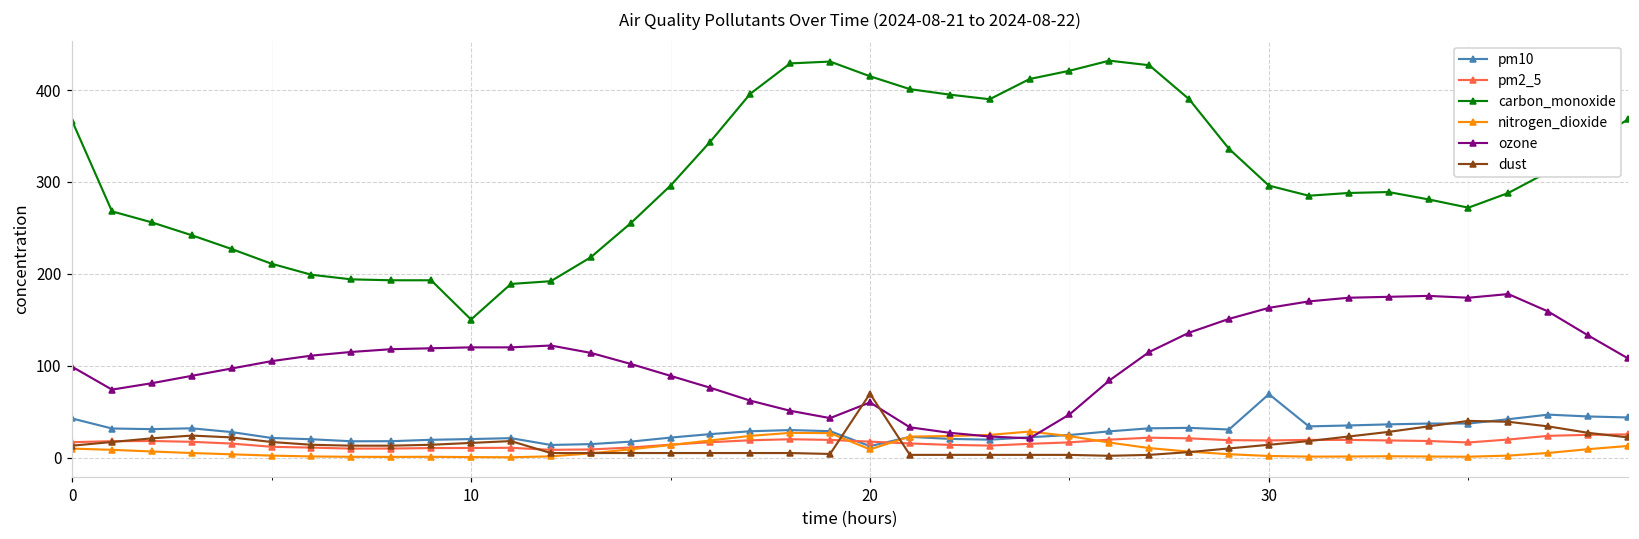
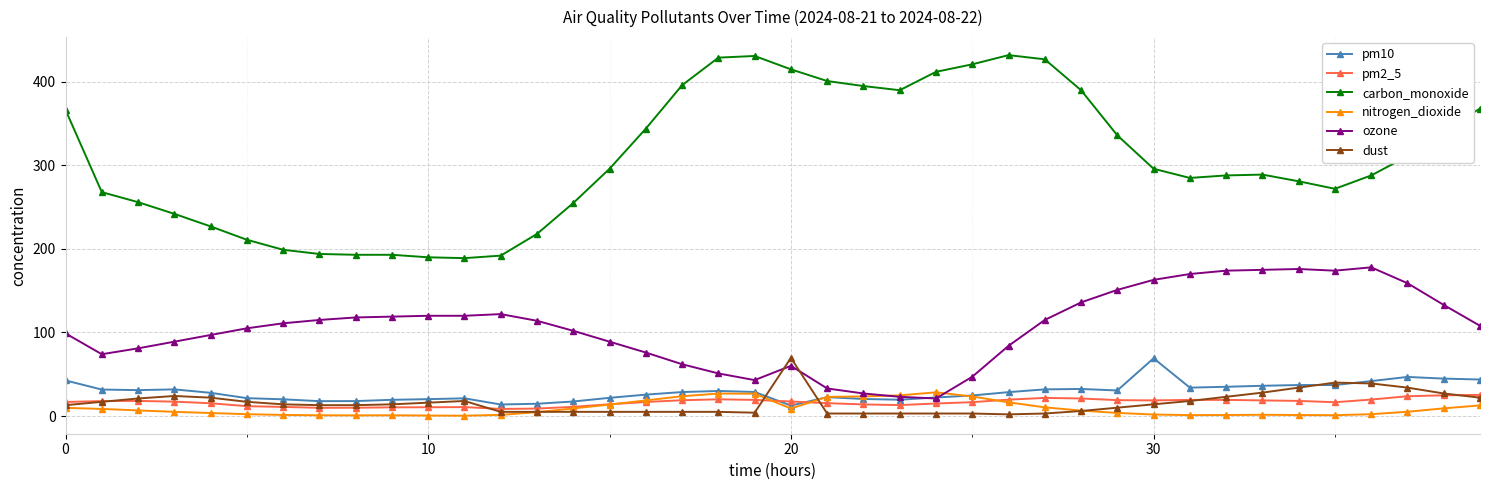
  {
    "pm10": {
      "0": 40,
      "10": 20,
      "20": 10,
      "30": 70
    },
    "pm2_5": {
      "0": 20,
      "10": 10,
      "20": 20,
      "30": 20
    },
    "carbon_monoxide": {
      "0": 370,
-     "10": 150,
+     "10": 190,
      "20": 420,
      "30": 300
    },
    "nitrogen_dioxide": {
      "0": 10,
      "10": 0,
      "20": 10,
      "30": 0
    },
    "ozone": {
      "0": 100,
      "10": 120,
      "20": 60,
      "30": 160
    },
    "dust": {
      "0": 10,
      "10": 20,
      "20": 70,
      "30": 10
    }
  }
